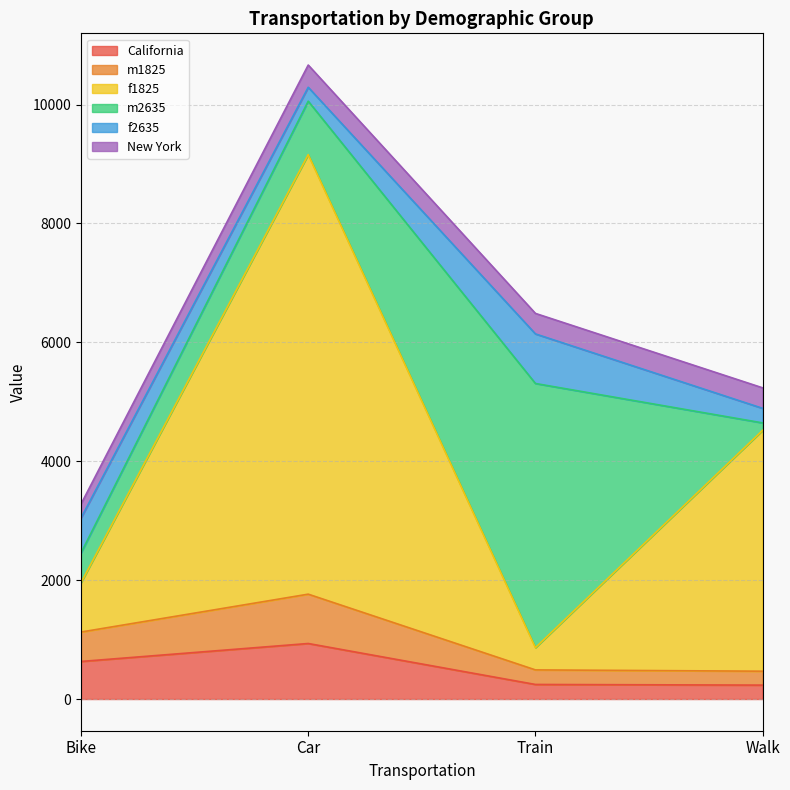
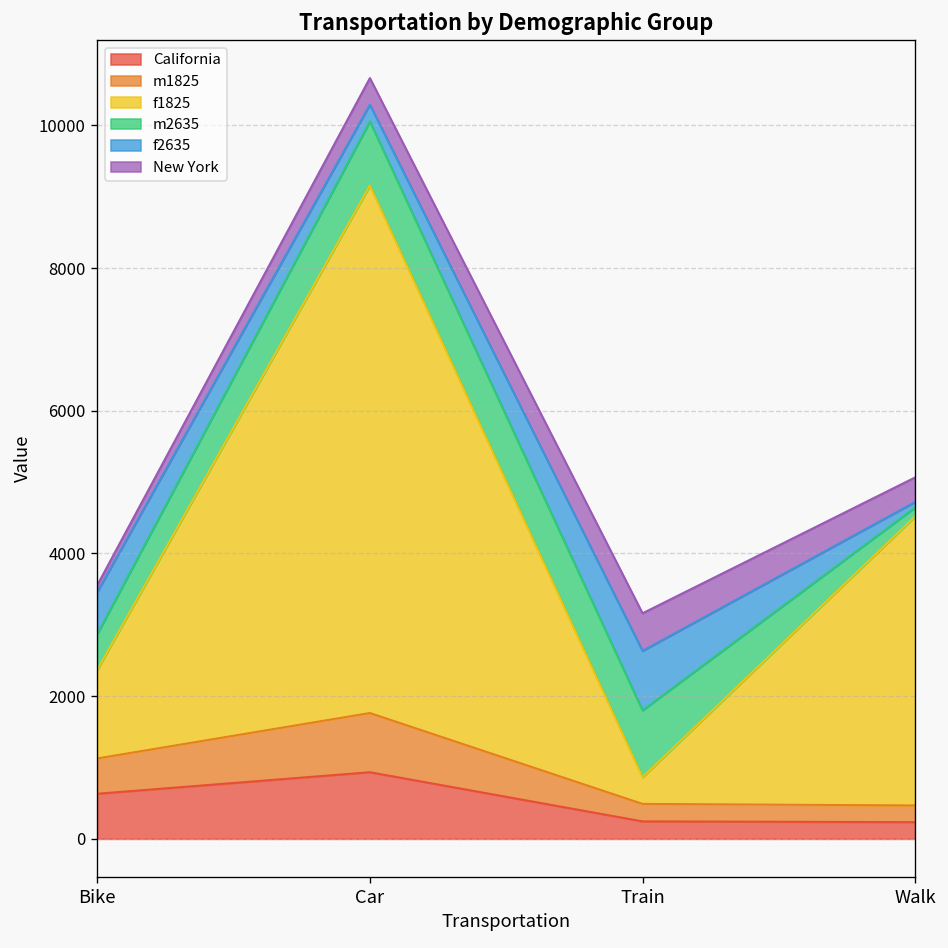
  {
    "f1825": {
-     "Bike": 800,
+     "Bike": 1200,
      "Car": 7400,
      "Train": 400,
      "Walk": 4100
    },
    "m2635": {
      "Bike": 500,
      "Car": 900,
-     "Train": 4400,
+     "Train": 900,
      "Walk": 100
    },
    "f2635": {
      "Bike": 600,
      "Car": 200,
      "Train": 800,
-     "Walk": 200
+     "Walk": 100
    },
    "New York": {
-     "Bike": 200,
+     "Bike": 100,
      "Car": 400,
-     "Train": 300,
+     "Train": 500,
      "Walk": 300
    }
  }
